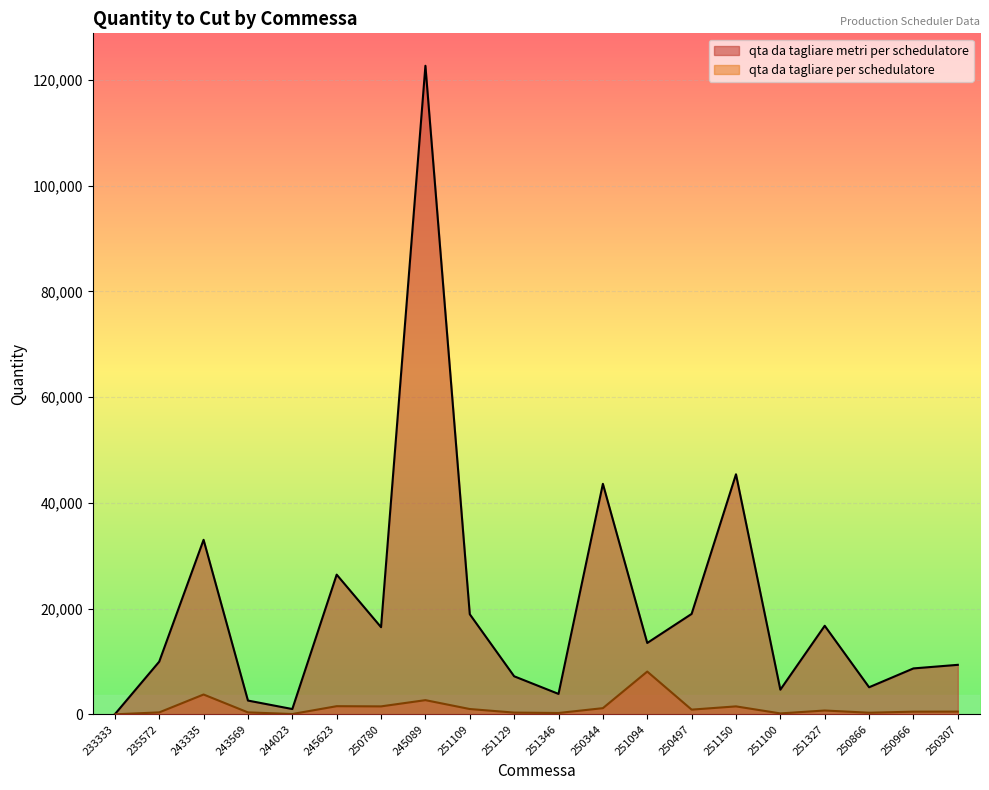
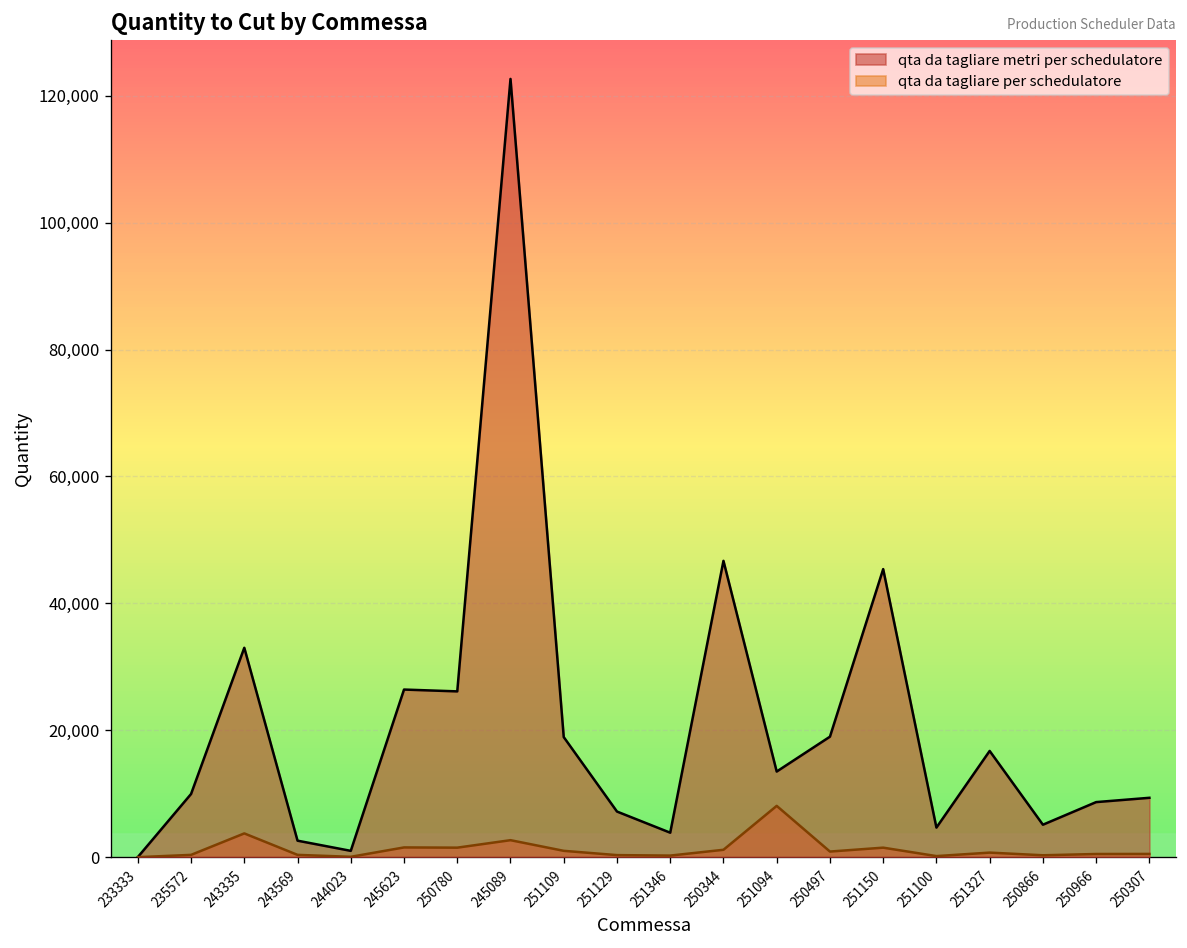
  {
    "qta da tagliare metri per schedulatore": {
      "235572": "10,000",
      "243335": "33,000",
      "245623": "26,000",
-     "250780": "16,000",
+     "250780": "26,000",
      "245089": "123,000",
      "251109": "19,000",
      "251129": "7,000",
      "251346": "4,000",
-     "250344": "44,000",
+     "250344": "47,000",
      "251094": "13,000",
      "250497": "19,000",
      "251150": "45,000",
      "251100": "5,000",
      "251327": "17,000",
      "250866": "5,000",
      "250966": "9,000",
      "250307": "9,000"
    },
    "qta da tagliare per schedulatore": {
      "243335": "4,000",
      "251094": "8,000"
    }
  }
